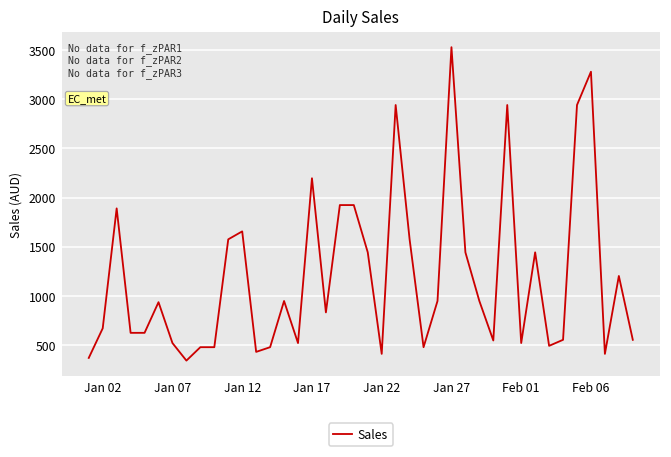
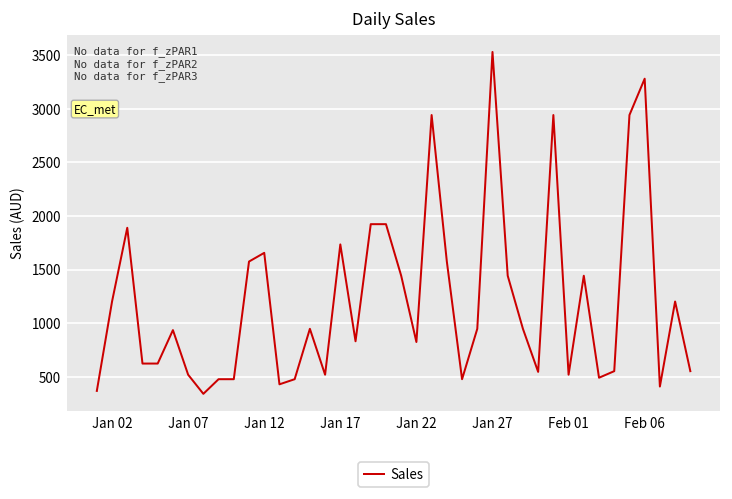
  {
-   "Jan 02": 700,
+   "Jan 02": 1200,
    "Jan 07": 500,
    "Jan 12": 1700,
-   "Jan 17": 2200,
-   "Jan 22": 400,
+   "Jan 17": 1700,
+   "Jan 22": 800,
    "Jan 27": 3500,
    "Feb 01": 500,
    "Feb 06": 3300
  }
